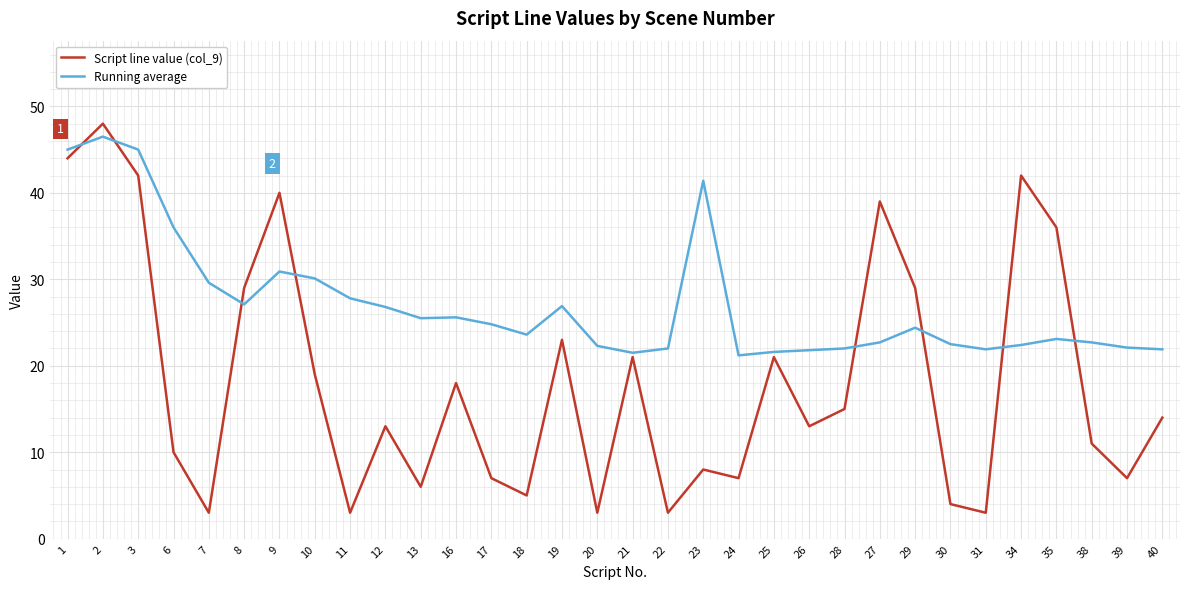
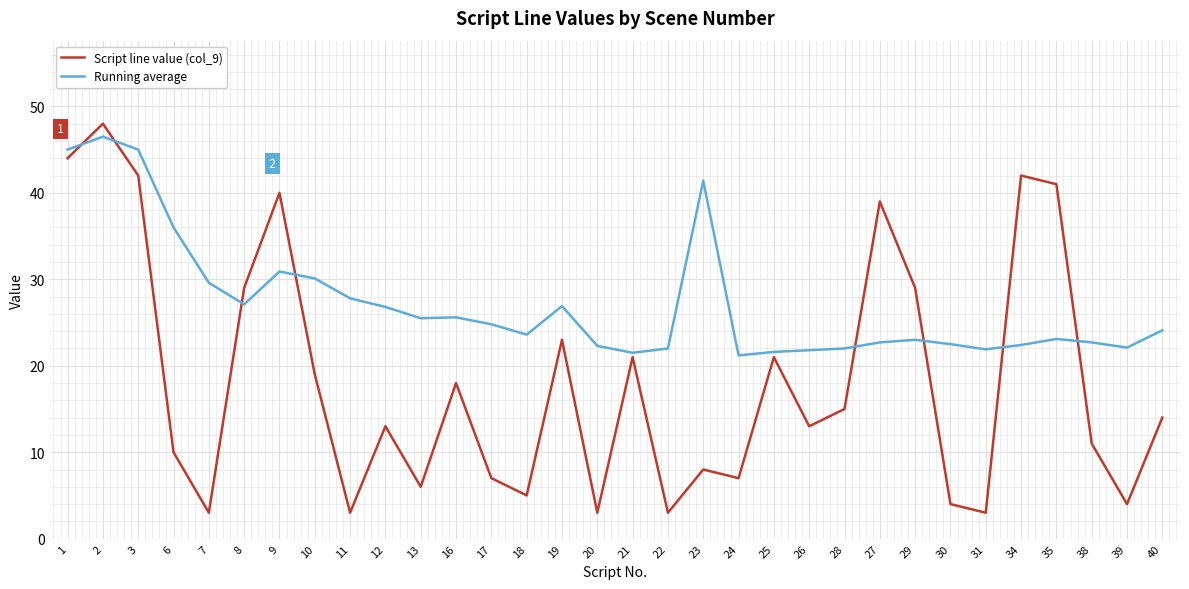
  {
    "Script line value (col_9)": {
      "1": 44,
      "2": 48,
      "3": 42,
      "6": 10,
      "7": 3,
      "8": 29,
      "10": 19,
      "11": 3,
      "12": 13,
      "13": 6,
      "16": 18,
      "17": 7,
      "18": 5,
      "19": 23,
      "20": 3,
      "21": 21,
      "22": 3,
      "23": 8,
      "24": 7,
      "25": 21,
      "26": 13,
      "28": 15,
      "27": 39,
      "29": 29,
      "30": 4,
      "31": 3,
      "34": 42,
-     "35": 36,
+     "35": 41,
      "38": 11,
-     "39": 7,
+     "39": 4,
      "40": 14
    },
    "Running average": {
      "2": 47,
      "3": 45,
      "6": 36,
      "7": 30,
      "8": 27,
      "9": 31,
      "10": 30,
      "11": 28,
      "12": 27,
      "13": 26,
      "16": 26,
      "17": 25,
      "18": 24,
      "19": 27,
      "20": 22,
      "21": 22,
      "22": 22,
      "23": 41,
      "24": 21,
      "25": 22,
      "26": 22,
      "28": 22,
      "27": 23,
-     "29": 24,
+     "29": 23,
      "30": 23,
      "31": 22,
      "34": 22,
      "35": 23,
      "38": 23,
      "39": 22,
-     "40": 22
+     "40": 24
    }
  }
